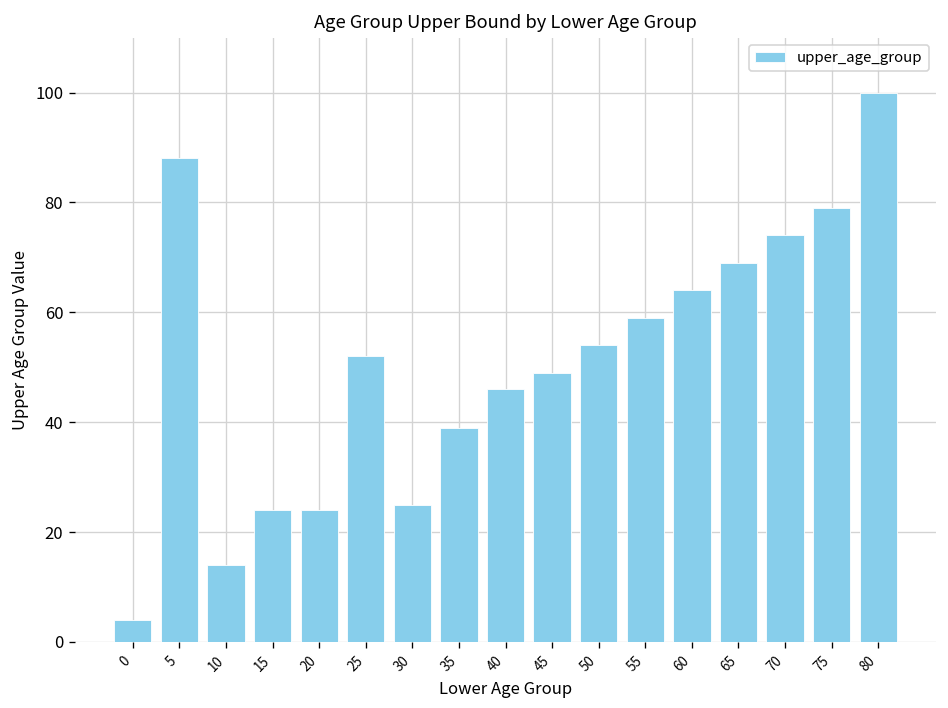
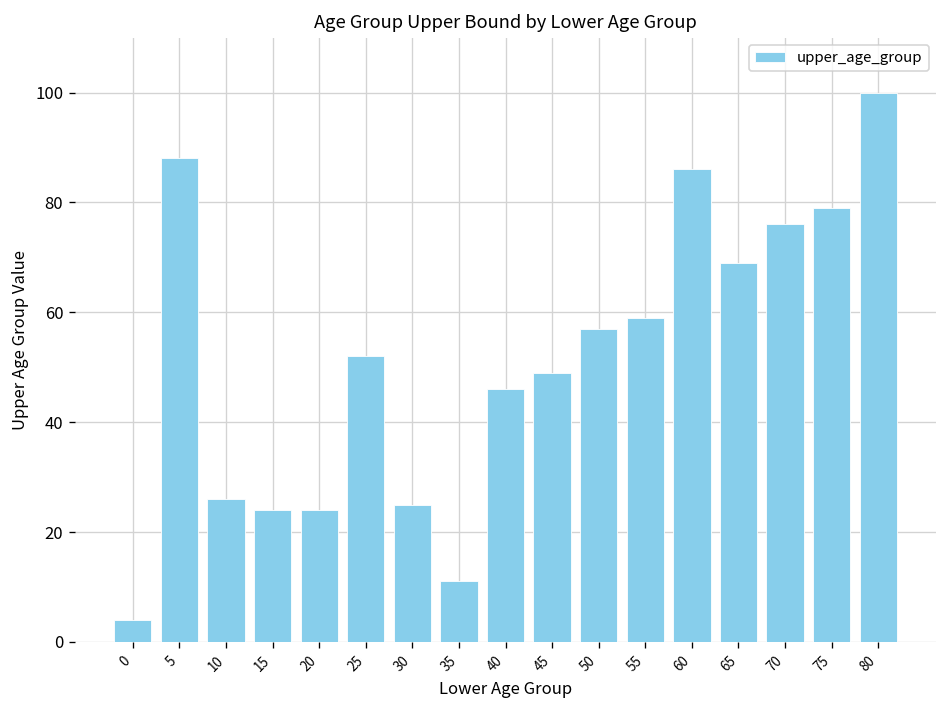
  {
    "0": 4,
    "5": 88,
-   "10": 14,
+   "10": 26,
    "15": 24,
    "20": 24,
    "25": 52,
    "30": 25,
-   "35": 39,
+   "35": 11,
    "40": 46,
    "45": 49,
-   "50": 54,
+   "50": 57,
    "55": 59,
-   "60": 64,
+   "60": 86,
    "65": 69,
-   "70": 74,
+   "70": 76,
    "75": 79,
    "80": 100
  }
